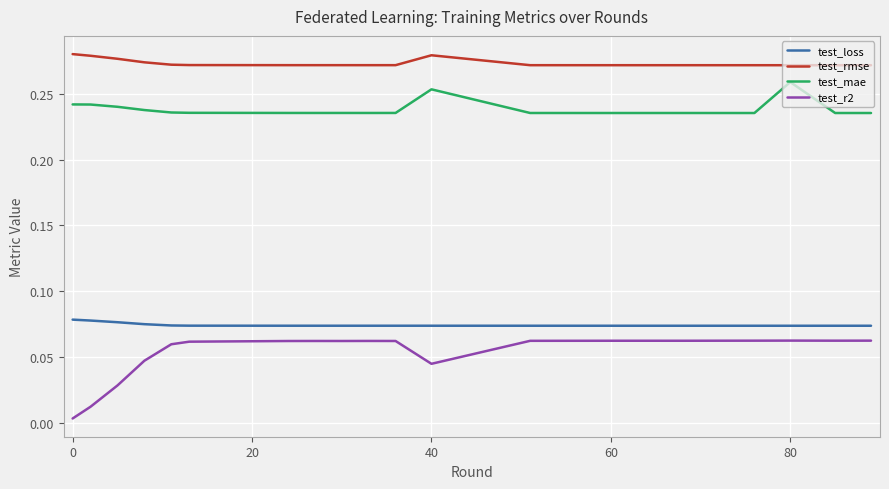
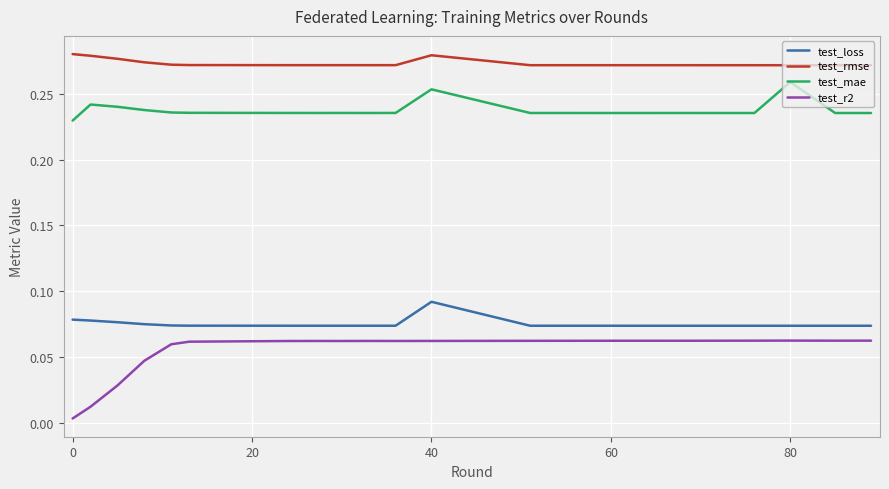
  {
    "test_loss": {
      "0": 0.078,
-     "40": 0.074,
+     "40": 0.092,
      "80": 0.074
    },
    "test_rmse": {
      "0": 0.280,
      "40": 0.279
    },
    "test_mae": {
-     "0": 0.242,
+     "0": 0.230,
      "40": 0.253
    },
    "test_r2": {
      "0": 0.003,
-     "40": 0.045,
+     "40": 0.062,
      "80": 0.063
    }
  }
